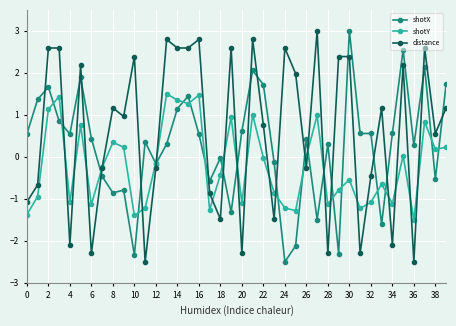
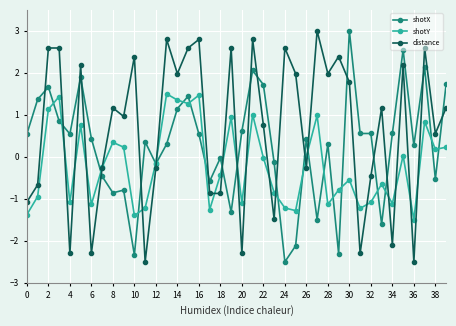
  {
    "distance": {
      "0": -1.1,
      "2": 2.6,
-     "4": -2.1,
+     "4": -2.3,
      "6": -2.3,
      "8": 1.2,
      "10": 2.4,
      "12": -0.3,
-     "14": 2.6,
+     "14": 2.0,
      "16": 2.8,
-     "18": -1.5,
+     "18": -0.9,
      "20": -2.3,
      "22": 0.8,
      "24": 2.6,
      "26": -0.3,
-     "28": -2.3,
-     "30": 2.4,
+     "28": 2.0,
+     "30": 1.8,
      "32": -0.5,
      "34": -2.1,
      "36": -2.5,
      "38": 0.6
    }
  }
